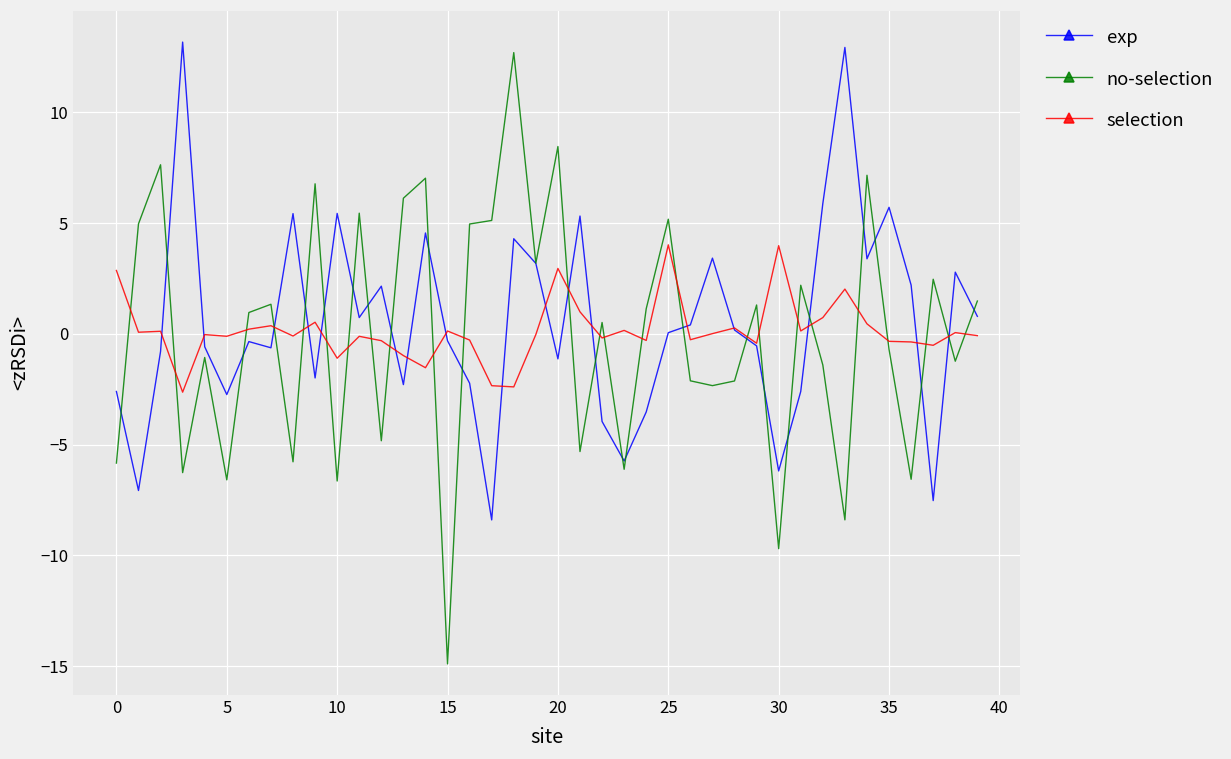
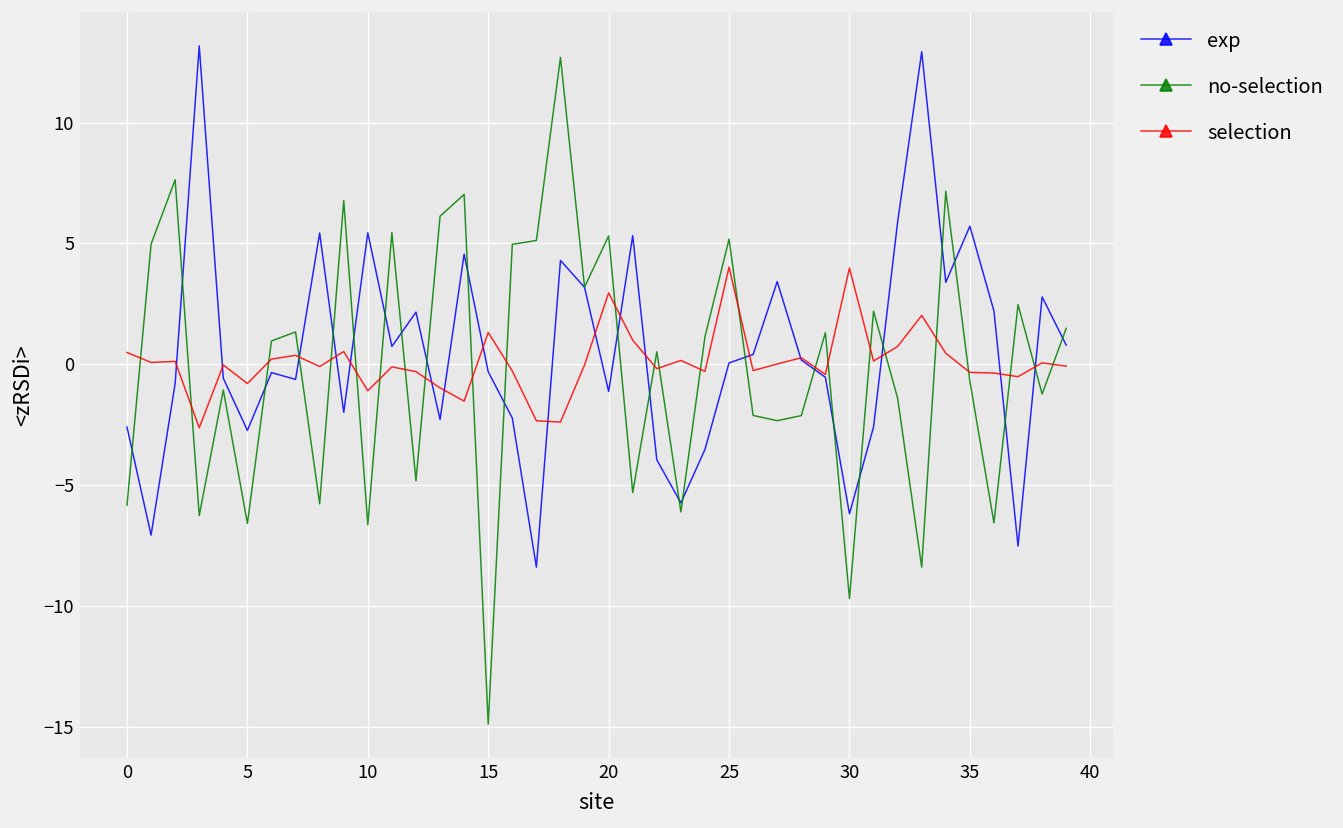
  {
    "exp": {
      "0": -2.6,
      "5": -2.7,
      "10": 5.4,
      "15": -0.3,
      "20": -1.1,
      "25": 0.1,
      "30": -6.2,
      "35": 5.7
    },
    "no-selection": {
      "0": -5.8,
      "5": -6.6,
      "10": -6.6,
      "15": -14.9,
-     "20": 8.5,
+     "20": 5.3,
      "25": 5.2,
      "30": -9.7,
      "35": -0.7
    },
    "selection": {
-     "0": 2.9,
-     "5": -0.1,
+     "0": 0.5,
+     "5": -0.8,
      "10": -1.1,
-     "15": 0.1,
+     "15": 1.3,
      "20": 3.0,
      "25": 4.0,
      "30": 4.0,
      "35": -0.3
    }
  }
